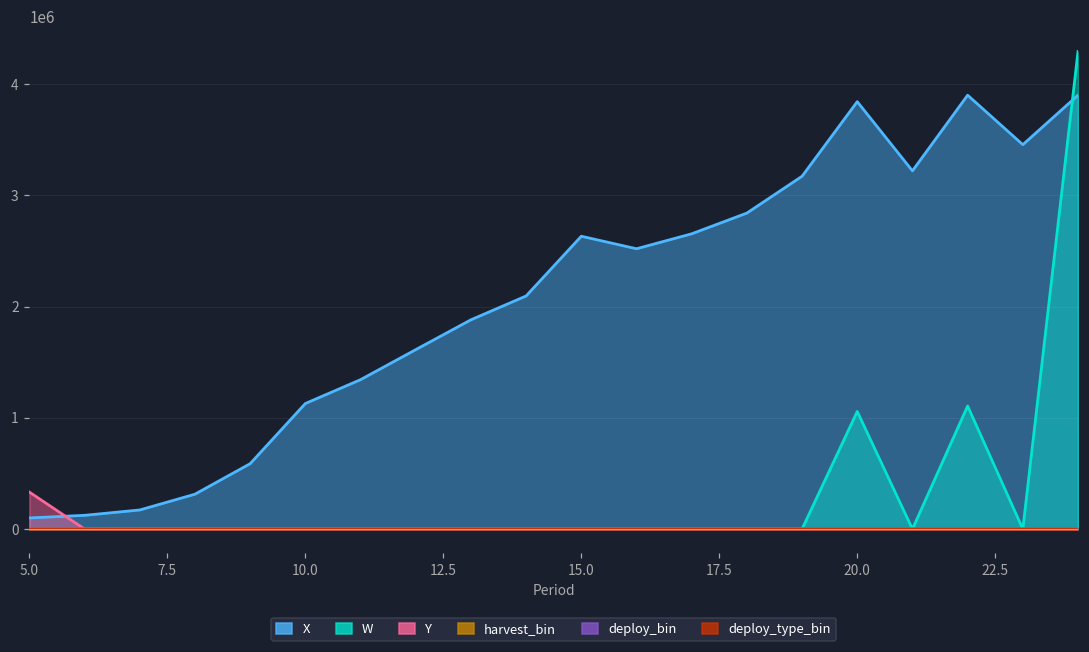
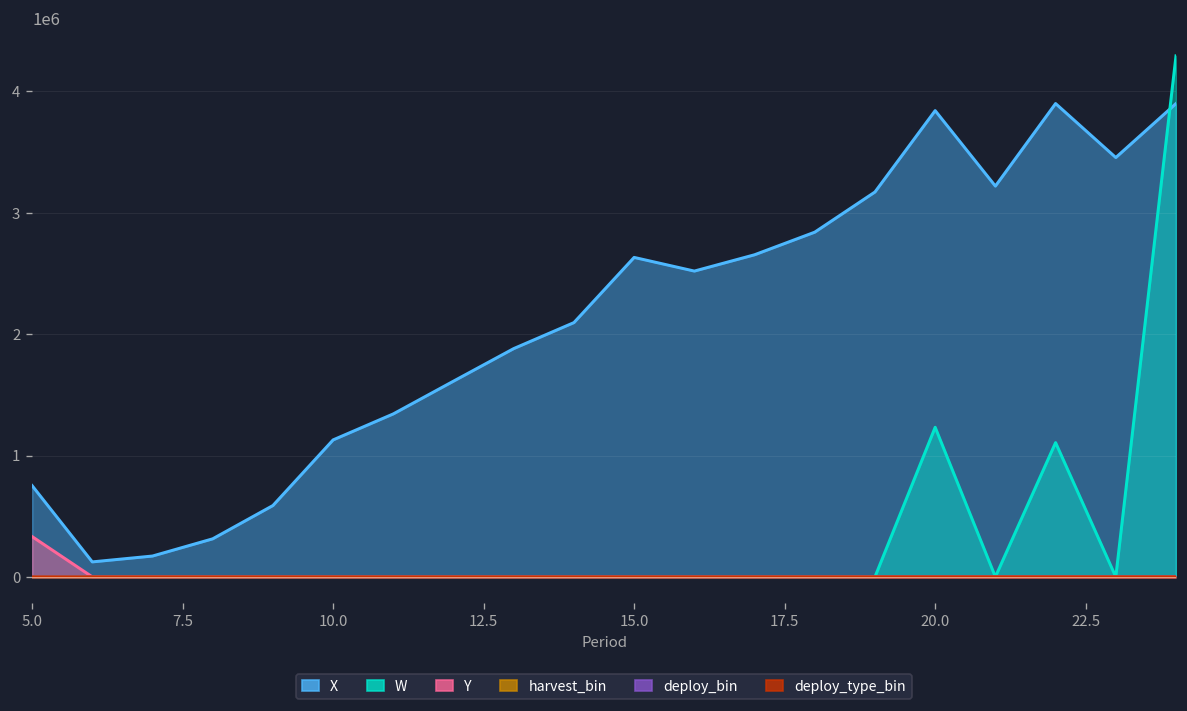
  {
    "X": {
-     "5.0": 100000,
+     "5.0": 750000,
      "10.0": 1130000,
      "15.0": 2630000,
      "20.0": 3840000
    },
    "W": {
-     "20.0": 1060000
+     "20.0": 1230000
    },
    "Y": {
      "5.0": 330000
    }
  }
